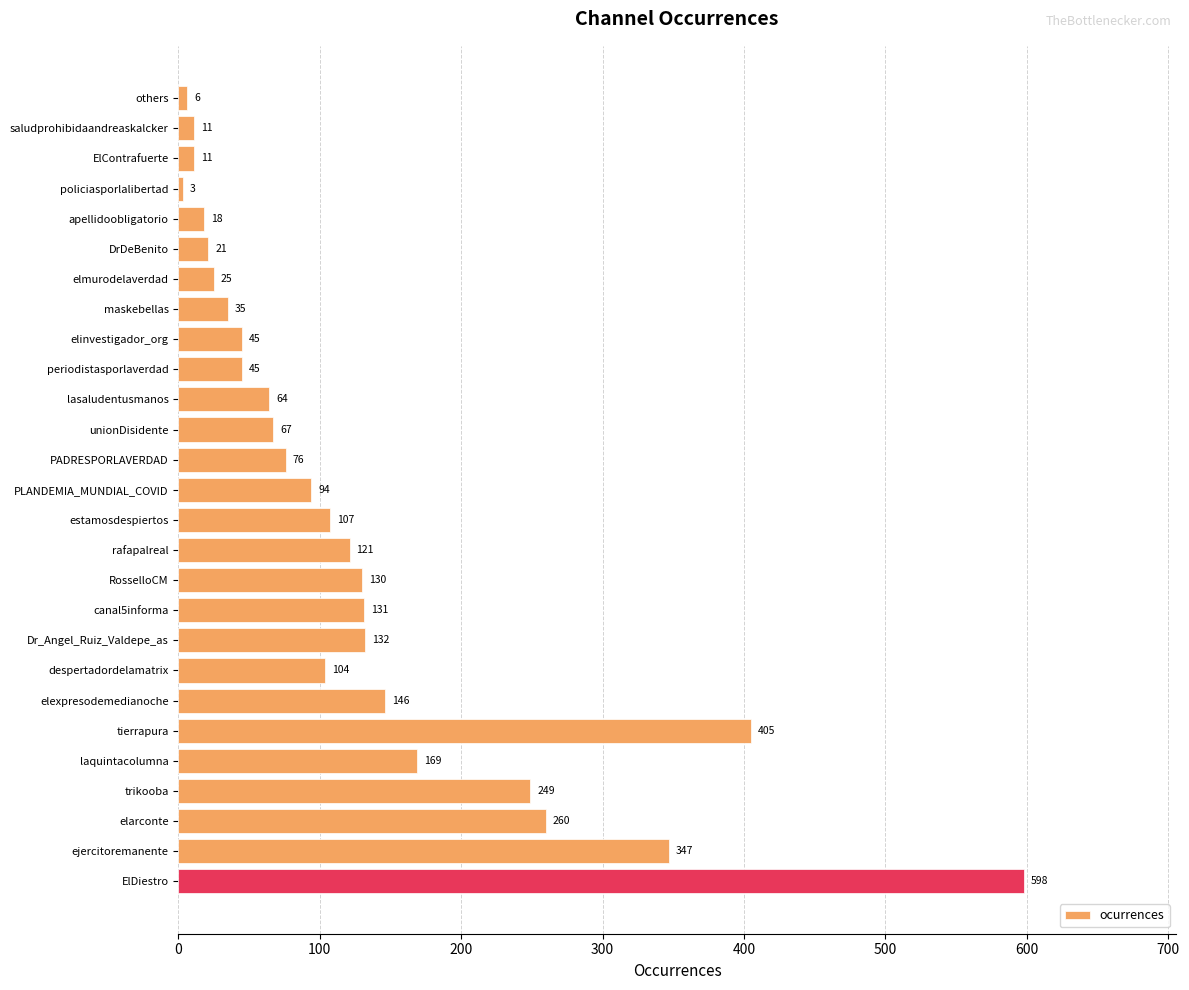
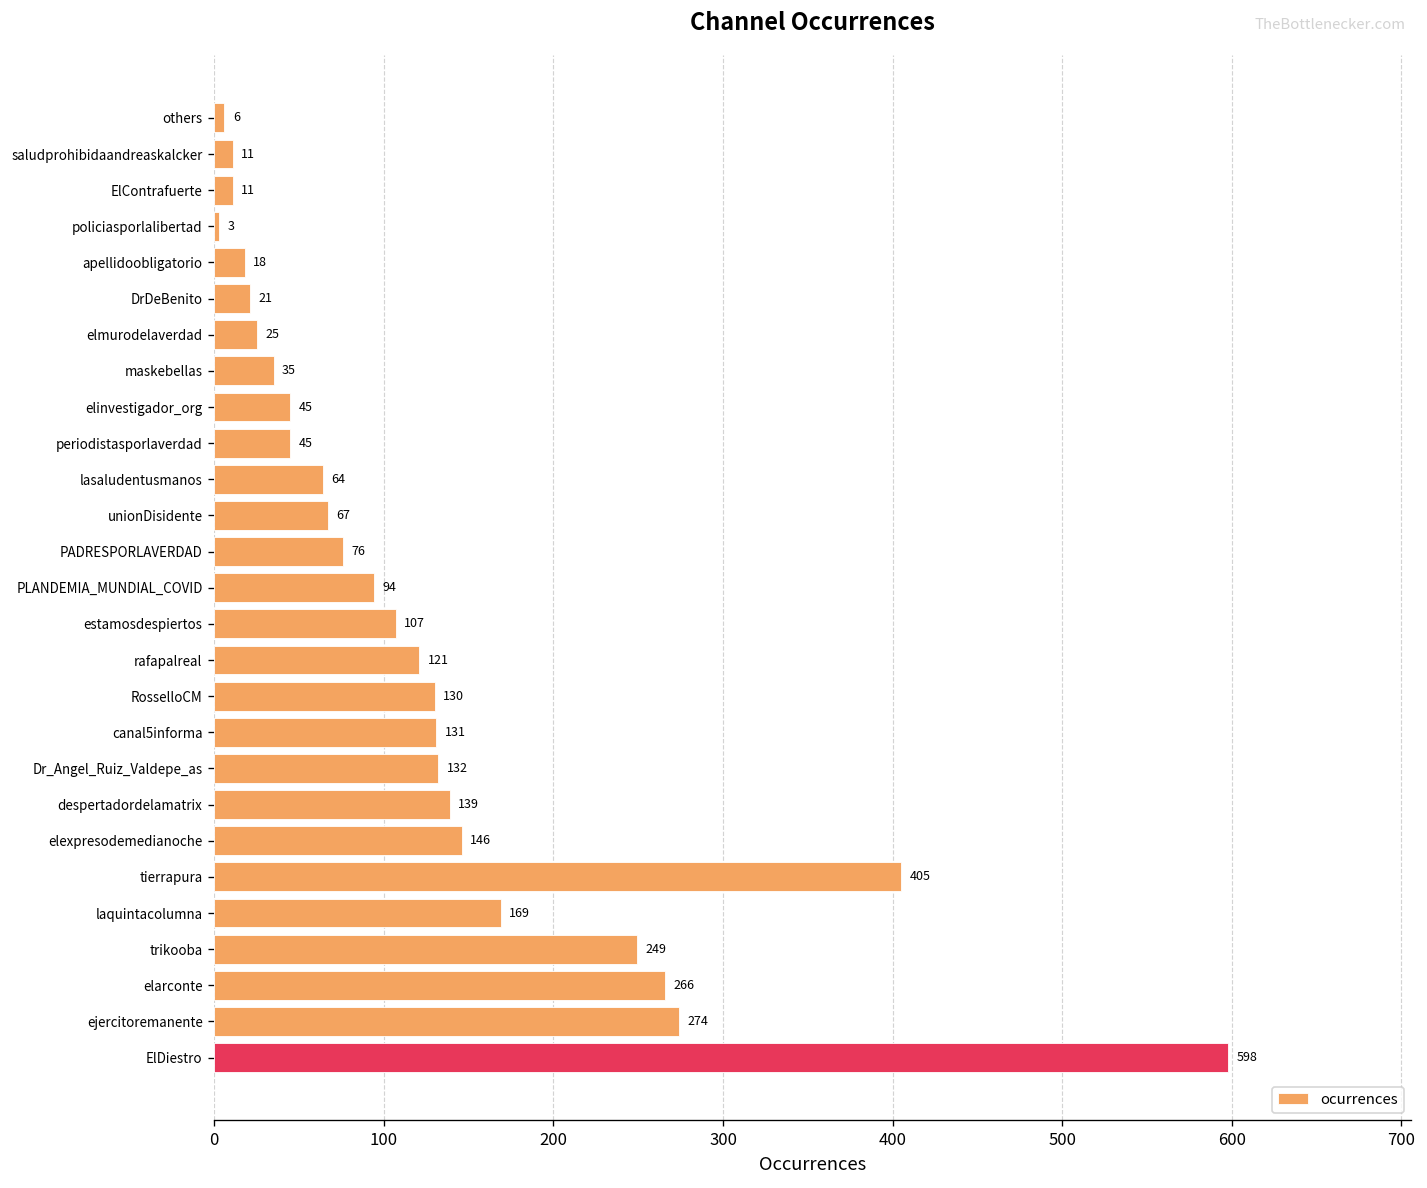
  {
    "others": 6,
    "saludprohibidaandreaskalcker": 11,
    "ElContrafuerte": 11,
    "policiasporlalibertad": 3,
    "apellidoobligatorio": 18,
    "DrDeBenito": 21,
    "elmurodelaverdad": 25,
    "maskebellas": 35,
    "elinvestigador_org": 45,
    "periodistasporlaverdad": 45,
    "lasaludentusmanos": 64,
    "unionDisidente": 67,
    "PADRESPORLAVERDAD": 76,
    "PLANDEMIA_MUNDIAL_COVID": 94,
    "estamosdespiertos": 107,
    "rafapalreal": 121,
    "RosselloCM": 130,
    "canal5informa": 131,
    "Dr_Angel_Ruiz_Valdepe_as": 132,
-   "despertadordelamatrix": 104,
+   "despertadordelamatrix": 139,
    "elexpresodemedianoche": 146,
    "tierrapura": 405,
    "laquintacolumna": 169,
    "trikooba": 249,
-   "elarconte": 260,
-   "ejercitoremanente": 347,
+   "elarconte": 266,
+   "ejercitoremanente": 274,
    "ElDiestro": 598
  }
